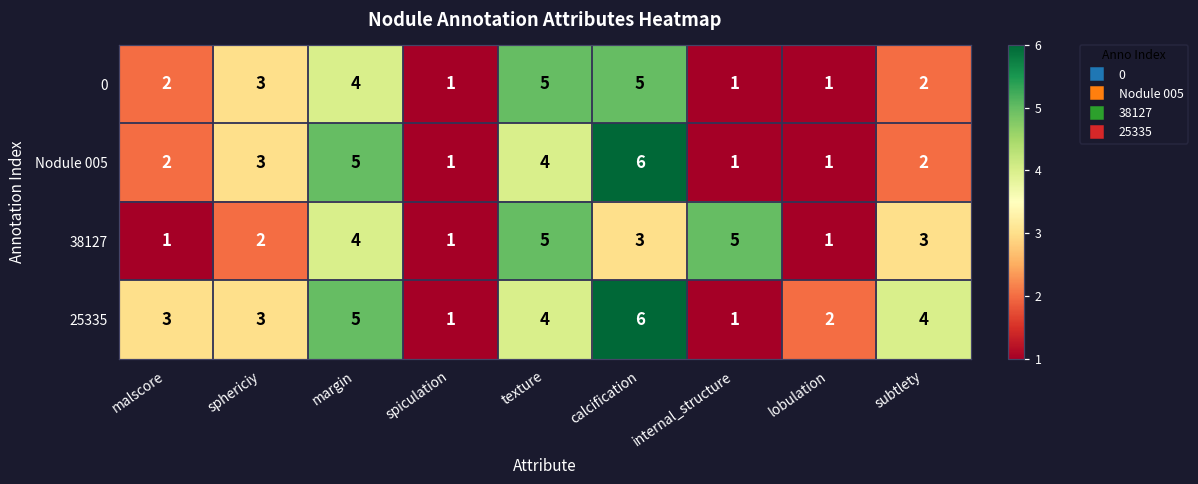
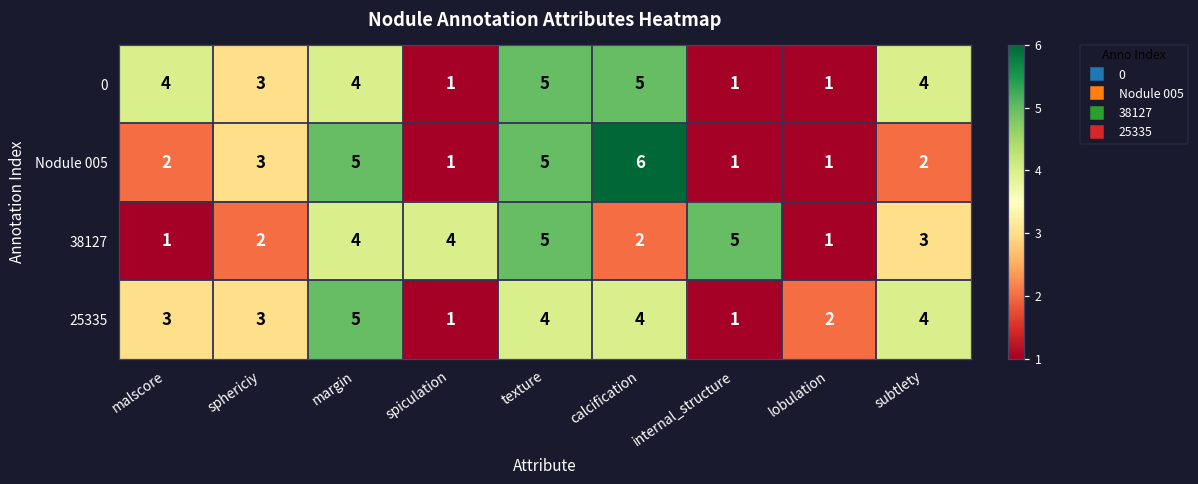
  {
    "0": {
-     "malscore": 2,
+     "malscore": 4,
      "sphericiy": 3,
      "margin": 4,
      "spiculation": 1,
      "texture": 5,
      "calcification": 5,
      "internal_structure": 1,
      "lobulation": 1,
-     "subtlety": 2
+     "subtlety": 4
    },
    "Nodule 005": {
      "malscore": 2,
      "sphericiy": 3,
      "margin": 5,
      "spiculation": 1,
-     "texture": 4,
+     "texture": 5,
      "calcification": 6,
      "internal_structure": 1,
      "lobulation": 1,
      "subtlety": 2
    },
    "38127": {
      "malscore": 1,
      "sphericiy": 2,
      "margin": 4,
-     "spiculation": 1,
+     "spiculation": 4,
      "texture": 5,
-     "calcification": 3,
+     "calcification": 2,
      "internal_structure": 5,
      "lobulation": 1,
      "subtlety": 3
    },
    "25335": {
      "malscore": 3,
      "sphericiy": 3,
      "margin": 5,
      "spiculation": 1,
      "texture": 4,
-     "calcification": 6,
+     "calcification": 4,
      "internal_structure": 1,
      "lobulation": 2,
      "subtlety": 4
    }
  }
